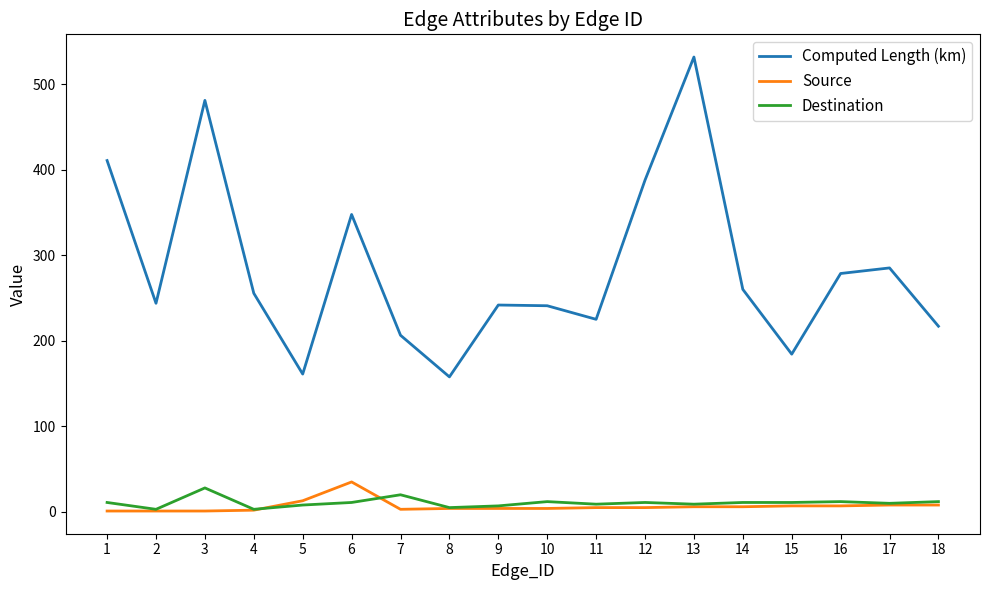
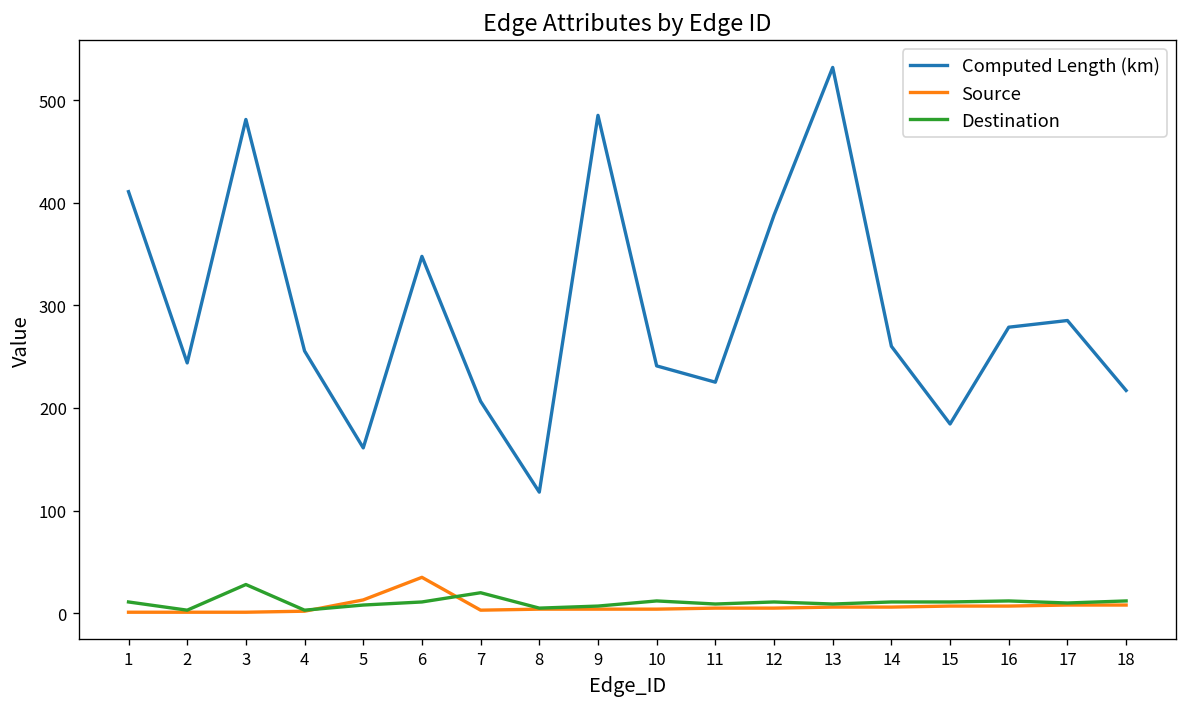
  {
    "Computed Length (km)": {
      "1": 410,
      "2": 240,
      "3": 480,
      "4": 260,
      "5": 160,
      "6": 350,
      "7": 210,
-     "8": 160,
-     "9": 240,
+     "8": 120,
+     "9": 490,
      "10": 240,
      "11": 230,
      "12": 390,
      "13": 530,
      "14": 260,
      "15": 180,
      "16": 280,
      "17": 290,
      "18": 220
    },
    "Source": {
      "1": 0,
      "3": 0,
      "5": 10,
      "6": 40,
      "7": 0,
      "9": 0,
      "10": 0,
      "11": 10,
      "12": 10,
      "14": 10,
      "15": 10,
      "16": 10,
      "18": 10
    },
    "Destination": {
      "1": 10,
      "3": 30,
      "5": 10,
      "6": 10,
      "7": 20,
      "9": 10,
      "10": 10,
      "11": 10,
      "12": 10,
      "14": 10,
      "15": 10,
      "16": 10,
      "18": 10
    }
  }
